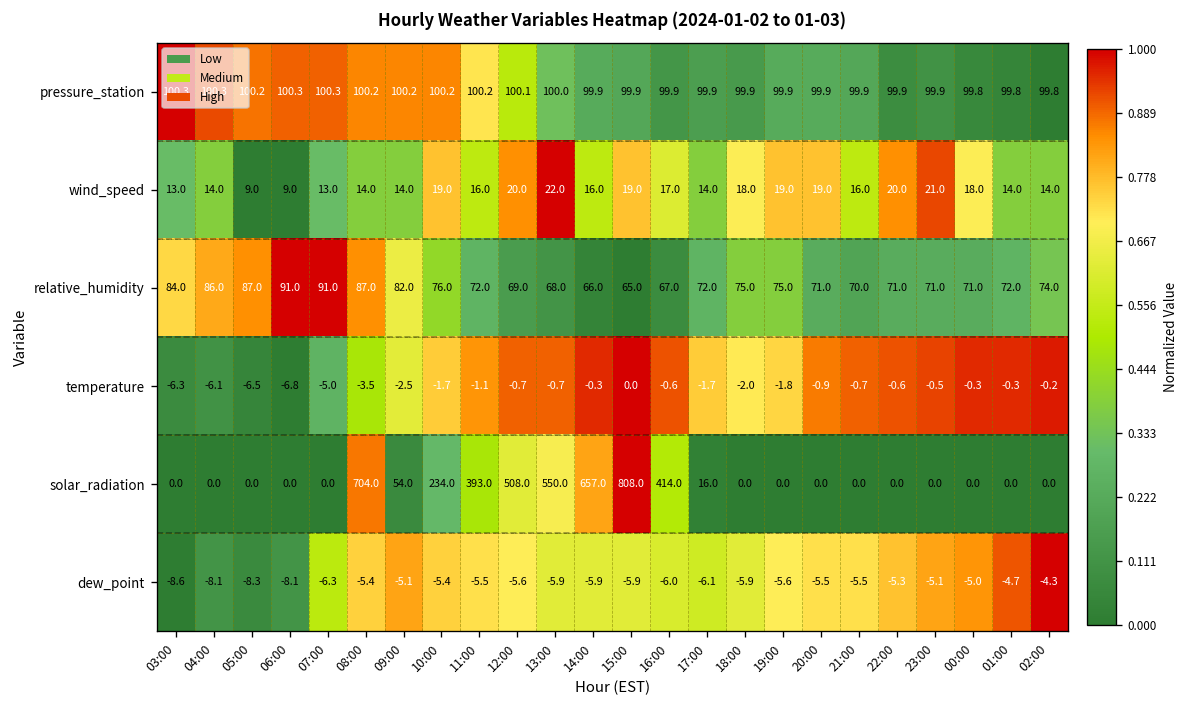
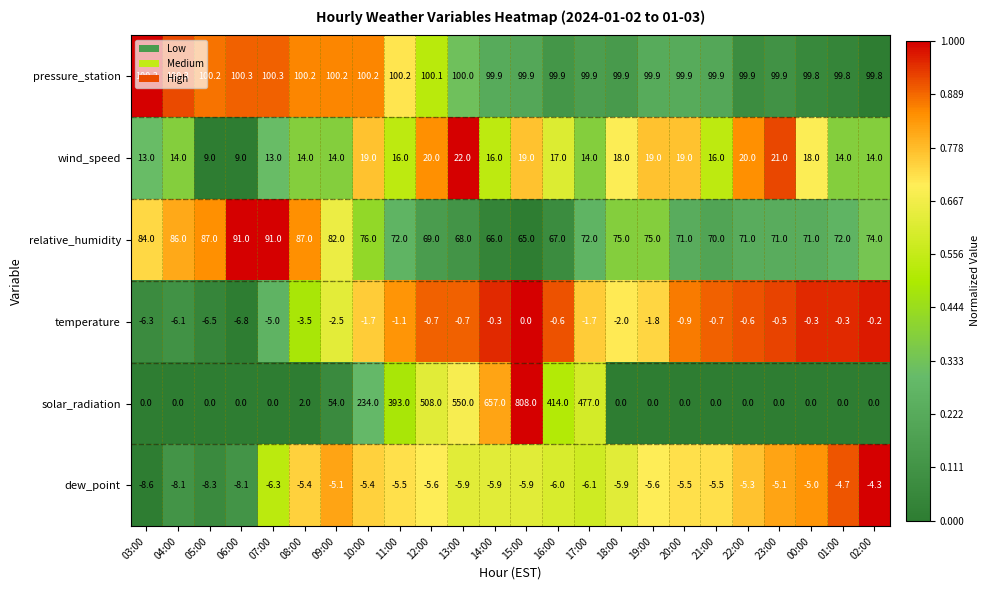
  {
    "pressure_station": {
      "06:00": 100.3,
      "07:00": 100.3,
      "08:00": 100.2,
      "09:00": 100.2,
      "10:00": 100.2,
      "11:00": 100.2,
      "12:00": 100.1,
      "13:00": 100.0,
      "14:00": 99.9,
      "15:00": 99.9,
      "16:00": 99.9,
      "17:00": 99.9,
      "18:00": 99.9,
      "19:00": 99.9,
      "20:00": 99.9,
      "21:00": 99.9,
      "22:00": 99.9,
      "23:00": 99.9,
      "00:00": 99.8,
      "01:00": 99.8,
      "02:00": 99.8
    },
    "wind_speed": {
      "03:00": 13.0,
      "04:00": 14.0,
      "05:00": 9.0,
      "06:00": 9.0,
      "07:00": 13.0,
      "08:00": 14.0,
      "09:00": 14.0,
      "10:00": 19.0,
      "11:00": 16.0,
      "12:00": 20.0,
      "13:00": 22.0,
      "14:00": 16.0,
      "15:00": 19.0,
      "16:00": 17.0,
      "17:00": 14.0,
      "18:00": 18.0,
      "19:00": 19.0,
      "20:00": 19.0,
      "21:00": 16.0,
      "22:00": 20.0,
      "23:00": 21.0,
      "00:00": 18.0,
      "01:00": 14.0,
      "02:00": 14.0
    },
    "relative_humidity": {
      "03:00": 84.0,
      "04:00": 86.0,
      "05:00": 87.0,
      "06:00": 91.0,
      "07:00": 91.0,
      "08:00": 87.0,
      "09:00": 82.0,
      "10:00": 76.0,
      "11:00": 72.0,
      "12:00": 69.0,
      "13:00": 68.0,
      "14:00": 66.0,
      "15:00": 65.0,
      "16:00": 67.0,
      "17:00": 72.0,
      "18:00": 75.0,
      "19:00": 75.0,
      "20:00": 71.0,
      "21:00": 70.0,
      "22:00": 71.0,
      "23:00": 71.0,
      "00:00": 71.0,
      "01:00": 72.0,
      "02:00": 74.0
    },
    "temperature": {
      "03:00": -6.3,
      "04:00": -6.1,
      "05:00": -6.5,
      "06:00": -6.8,
      "07:00": -5.0,
      "08:00": -3.5,
      "09:00": -2.5,
      "10:00": -1.7,
      "11:00": -1.1,
      "12:00": -0.7,
      "13:00": -0.7,
      "14:00": -0.3,
      "15:00": 0.0,
      "16:00": -0.6,
      "17:00": -1.7,
      "18:00": -2.0,
      "19:00": -1.8,
      "20:00": -0.9,
      "21:00": -0.7,
      "22:00": -0.6,
      "23:00": -0.5,
      "00:00": -0.3,
      "01:00": -0.3,
      "02:00": -0.2
    },
    "solar_radiation": {
      "03:00": 0.0,
      "04:00": 0.0,
      "05:00": 0.0,
      "06:00": 0.0,
      "07:00": 0.0,
-     "08:00": 704.0,
+     "08:00": 2.0,
      "09:00": 54.0,
      "10:00": 234.0,
      "11:00": 393.0,
      "12:00": 508.0,
      "13:00": 550.0,
      "14:00": 657.0,
      "15:00": 808.0,
      "16:00": 414.0,
-     "17:00": 16.0,
+     "17:00": 477.0,
      "18:00": 0.0,
      "19:00": 0.0,
      "20:00": 0.0,
      "21:00": 0.0,
      "22:00": 0.0,
      "23:00": 0.0,
      "00:00": 0.0,
      "01:00": 0.0,
      "02:00": 0.0
    },
    "dew_point": {
      "03:00": -8.6,
      "04:00": -8.1,
      "05:00": -8.3,
      "06:00": -8.1,
      "07:00": -6.3,
      "08:00": -5.4,
      "09:00": -5.1,
      "10:00": -5.4,
      "11:00": -5.5,
      "12:00": -5.6,
      "13:00": -5.9,
      "14:00": -5.9,
      "15:00": -5.9,
      "16:00": -6.0,
      "17:00": -6.1,
      "18:00": -5.9,
      "19:00": -5.6,
      "20:00": -5.5,
      "21:00": -5.5,
      "22:00": -5.3,
      "23:00": -5.1,
      "00:00": -5.0,
      "01:00": -4.7,
      "02:00": -4.3
    }
  }
